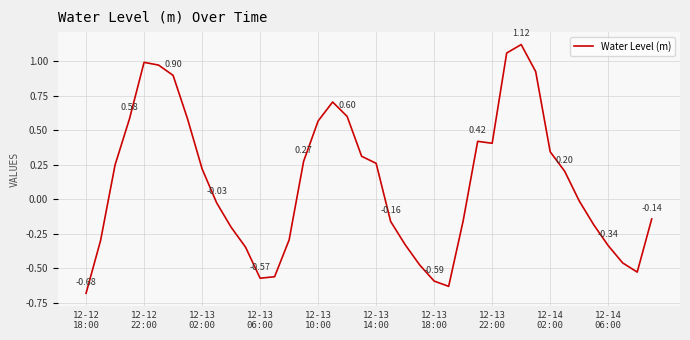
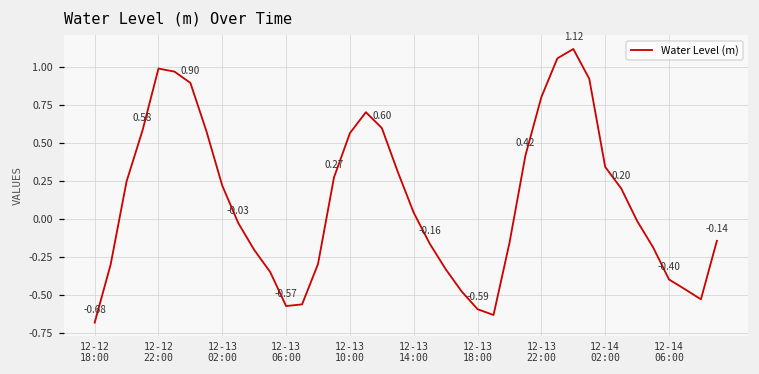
  {
    "12-12 18:00": -0.68,
    "12-13 06:00": -0.57,
-   "12-13 14:00": 0.26,
+   "12-13 14:00": 0.04,
    "12-13 18:00": -0.59,
-   "12-13 22:00": 0.40,
-   "12-14 06:00": -0.34
+   "12-13 22:00": 0.80,
+   "12-14 06:00": -0.40
  }
